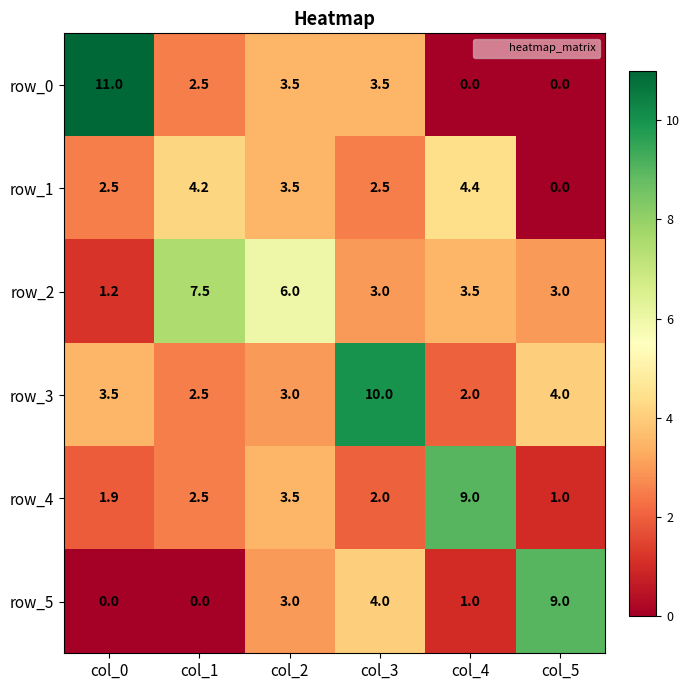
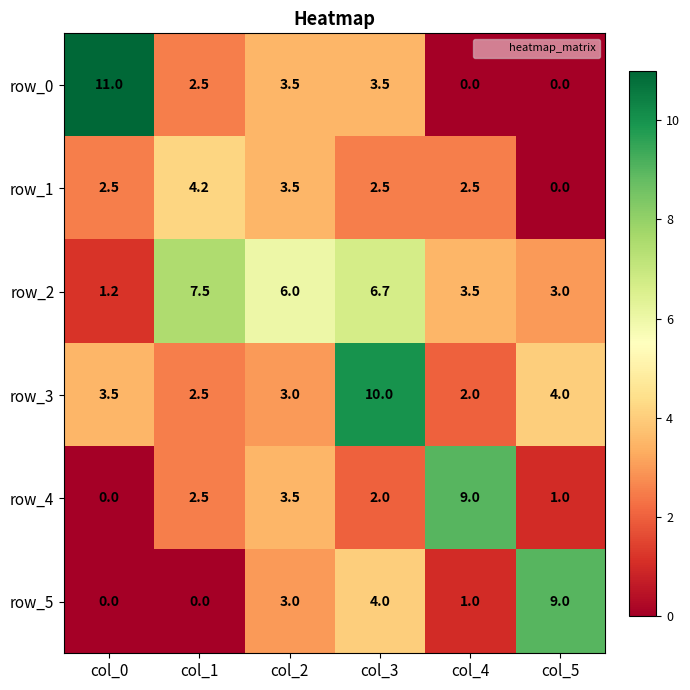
  {
    "row_0": {
      "col_0": 11.0,
      "col_1": 2.5,
      "col_2": 3.5,
      "col_3": 3.5,
      "col_4": 0.0,
      "col_5": 0.0
    },
    "row_1": {
      "col_0": 2.5,
      "col_1": 4.2,
      "col_2": 3.5,
      "col_3": 2.5,
-     "col_4": 4.4,
+     "col_4": 2.5,
      "col_5": 0.0
    },
    "row_2": {
      "col_0": 1.2,
      "col_1": 7.5,
      "col_2": 6.0,
-     "col_3": 3.0,
+     "col_3": 6.7,
      "col_4": 3.5,
      "col_5": 3.0
    },
    "row_3": {
      "col_0": 3.5,
      "col_1": 2.5,
      "col_2": 3.0,
      "col_3": 10.0,
      "col_4": 2.0,
      "col_5": 4.0
    },
    "row_4": {
-     "col_0": 1.9,
+     "col_0": 0.0,
      "col_1": 2.5,
      "col_2": 3.5,
      "col_3": 2.0,
      "col_4": 9.0,
      "col_5": 1.0
    },
    "row_5": {
      "col_0": 0.0,
      "col_1": 0.0,
      "col_2": 3.0,
      "col_3": 4.0,
      "col_4": 1.0,
      "col_5": 9.0
    }
  }
